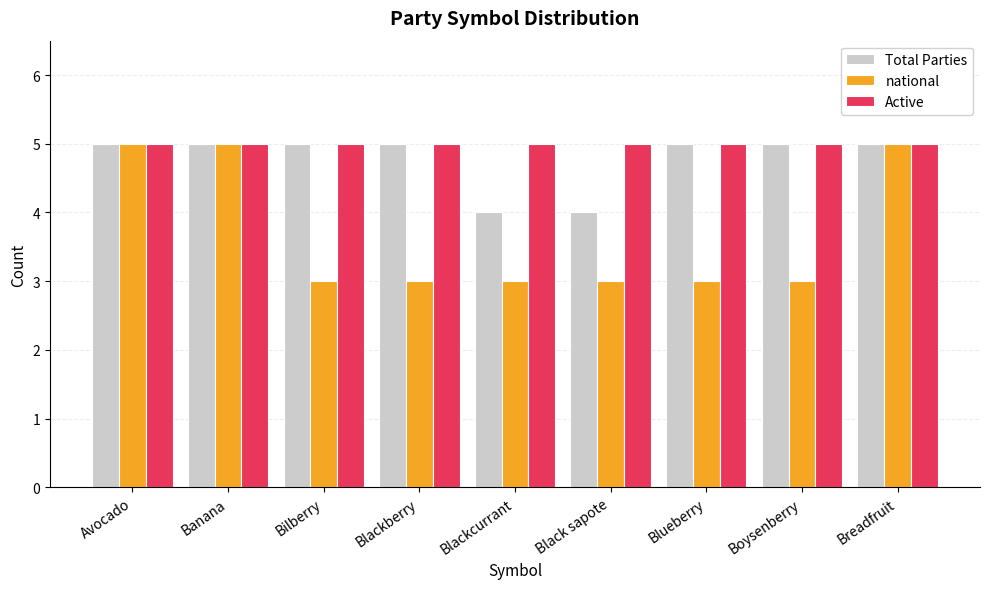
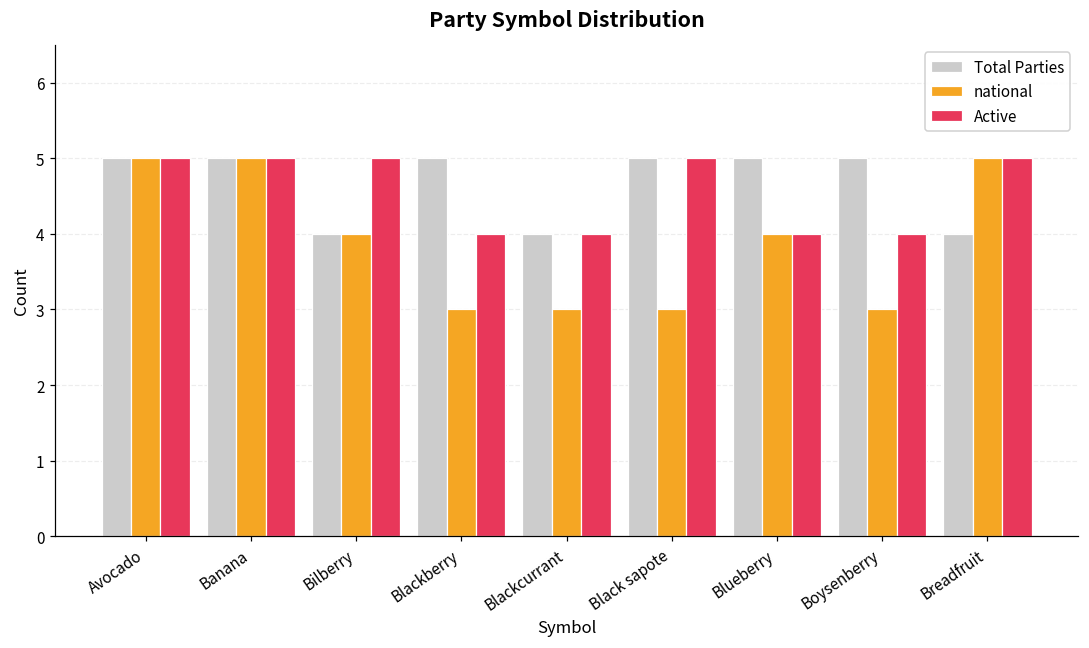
  {
    "Total Parties": {
      "Avocado": 5,
      "Banana": 5,
-     "Bilberry": 5,
+     "Bilberry": 4,
      "Blackberry": 5,
      "Blackcurrant": 4,
-     "Black sapote": 4,
+     "Black sapote": 5,
      "Blueberry": 5,
      "Boysenberry": 5,
-     "Breadfruit": 5
+     "Breadfruit": 4
    },
    "national": {
      "Avocado": 5,
      "Banana": 5,
-     "Bilberry": 3,
+     "Bilberry": 4,
      "Blackberry": 3,
      "Blackcurrant": 3,
      "Black sapote": 3,
-     "Blueberry": 3,
+     "Blueberry": 4,
      "Boysenberry": 3,
      "Breadfruit": 5
    },
    "Active": {
      "Avocado": 5,
      "Banana": 5,
      "Bilberry": 5,
-     "Blackberry": 5,
-     "Blackcurrant": 5,
+     "Blackberry": 4,
+     "Blackcurrant": 4,
      "Black sapote": 5,
-     "Blueberry": 5,
-     "Boysenberry": 5,
+     "Blueberry": 4,
+     "Boysenberry": 4,
      "Breadfruit": 5
    }
  }
